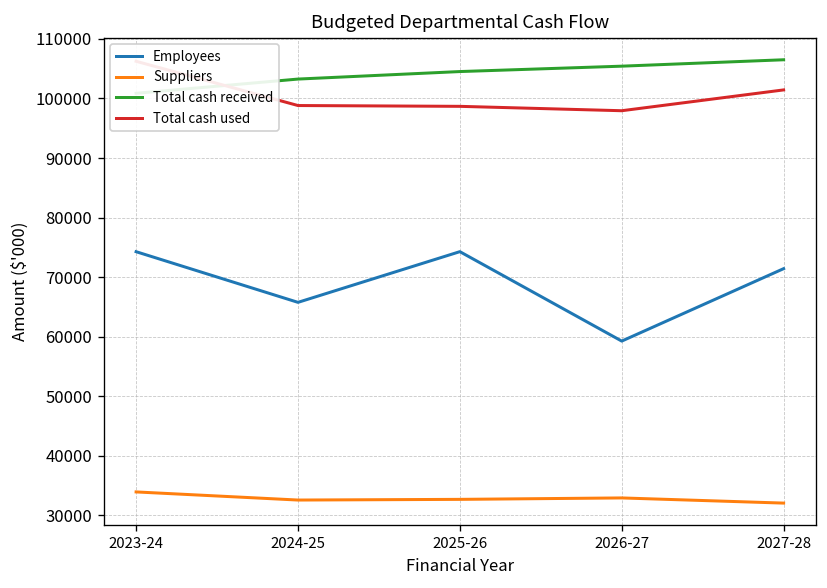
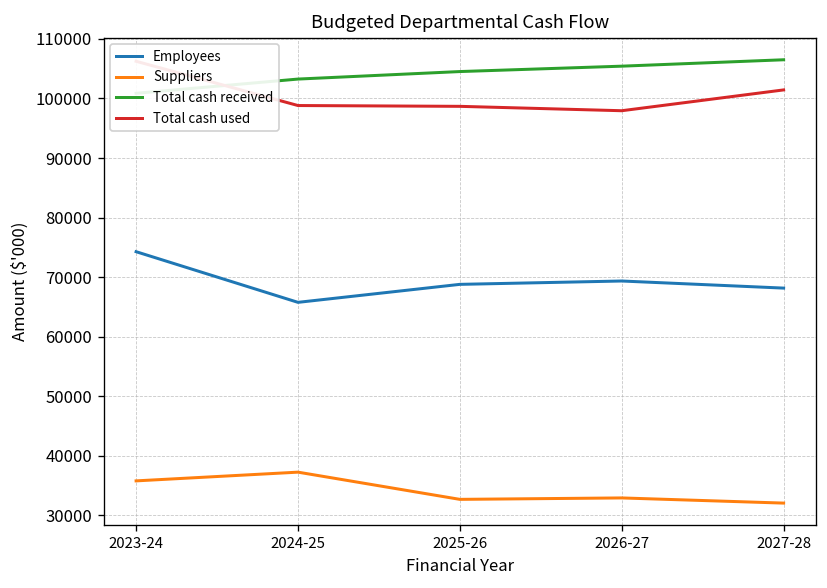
  {
    "Employees": {
      "2023-24": 74000,
      "2024-25": 66000,
-     "2025-26": 74000,
-     "2026-27": 59000,
-     "2027-28": 71000
+     "2025-26": 69000,
+     "2026-27": 69000,
+     "2027-28": 68000
    },
    "Suppliers": {
-     "2023-24": 34000,
-     "2024-25": 33000,
+     "2023-24": 36000,
+     "2024-25": 37000,
      "2025-26": 33000,
      "2026-27": 33000,
      "2027-28": 32000
    },
    "Total cash received": {
      "2024-25": 103000,
      "2025-26": 105000,
      "2026-27": 105000,
      "2027-28": 106000
    },
    "Total cash used": {
      "2024-25": 99000,
      "2025-26": 99000,
      "2026-27": 98000,
      "2027-28": 101000
    }
  }
